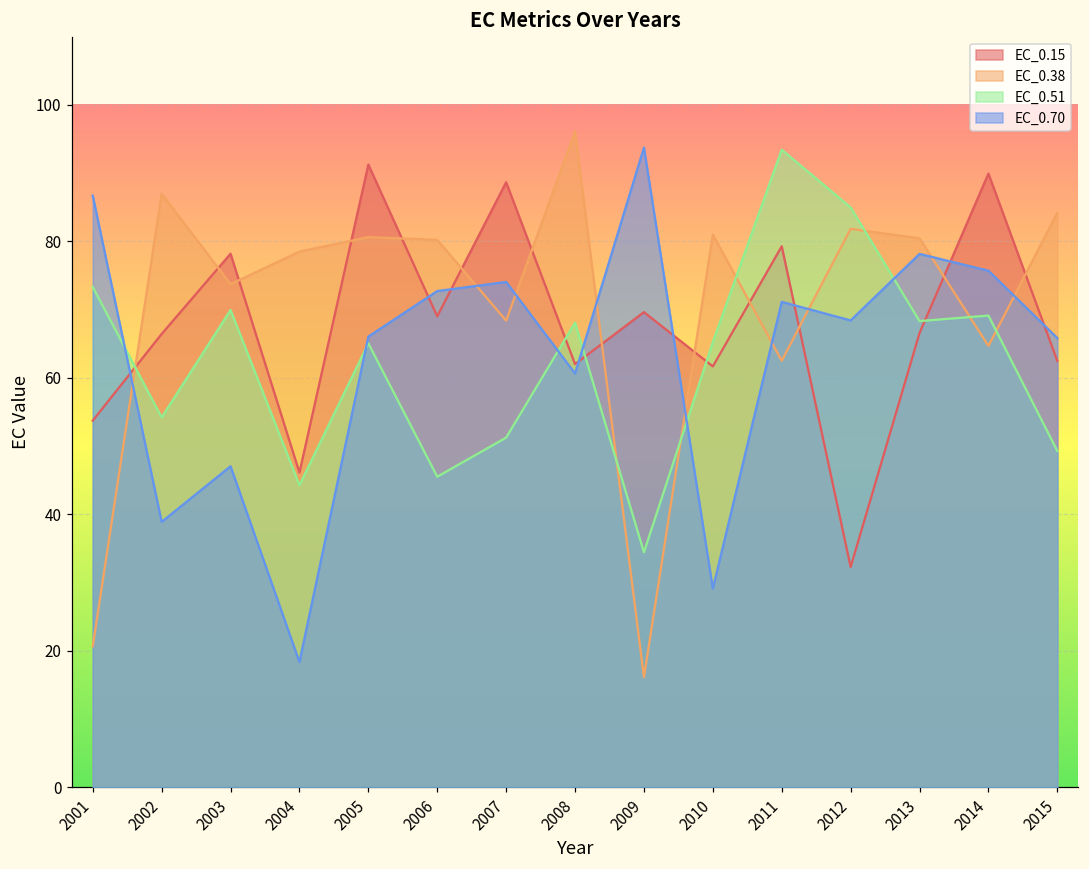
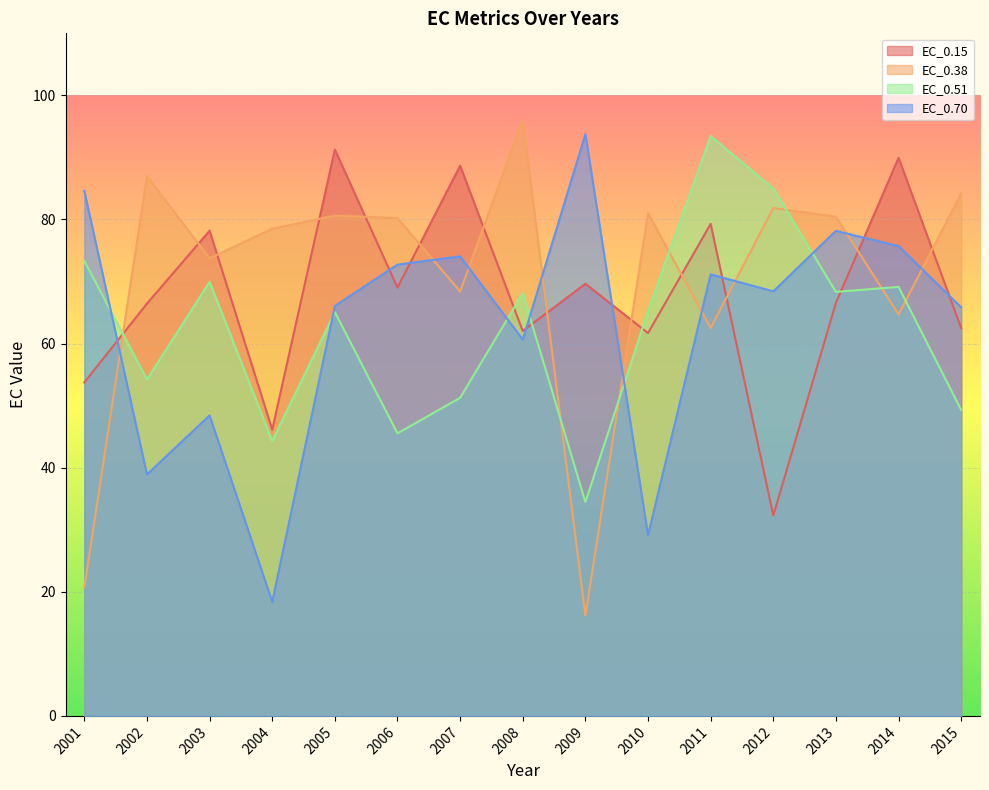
  {
    "EC_0.15": {
      "2001": 54,
      "2002": 66,
      "2003": 78,
      "2004": 46,
      "2005": 91,
      "2006": 69,
      "2007": 89,
      "2008": 62,
      "2009": 70,
      "2010": 62,
      "2011": 79,
      "2012": 32,
      "2013": 67,
      "2014": 90,
      "2015": 62
    },
    "EC_0.38": {
      "2001": 21,
      "2002": 87,
      "2003": 74,
      "2004": 79,
      "2005": 81,
      "2006": 80,
      "2007": 68,
      "2008": 96,
      "2009": 16,
      "2010": 81,
      "2011": 63,
      "2012": 82,
      "2013": 80,
      "2014": 65,
      "2015": 84
    },
    "EC_0.51": {
      "2001": 73,
      "2002": 54,
      "2003": 70,
      "2004": 44,
      "2005": 65,
      "2006": 46,
      "2007": 51,
      "2008": 68,
      "2009": 34,
      "2010": 65,
      "2011": 93,
      "2012": 85,
      "2013": 68,
      "2014": 69,
      "2015": 49
    },
    "EC_0.70": {
-     "2001": 87,
+     "2001": 85,
      "2002": 39,
-     "2003": 47,
+     "2003": 48,
      "2004": 18,
      "2005": 66,
      "2006": 73,
      "2007": 74,
      "2008": 61,
      "2009": 94,
      "2010": 29,
      "2011": 71,
      "2012": 68,
      "2013": 78,
      "2014": 76,
      "2015": 66
    }
  }
